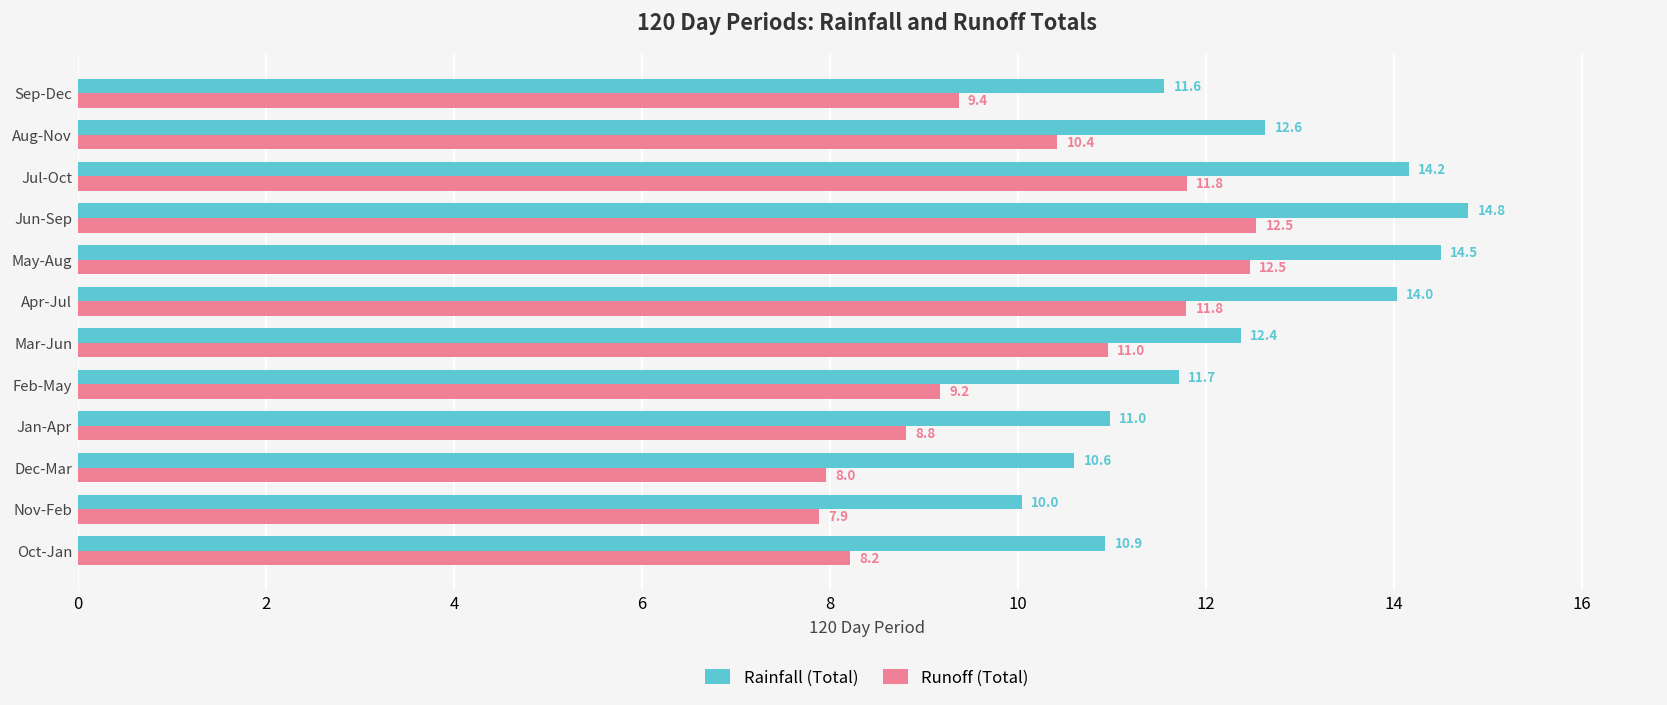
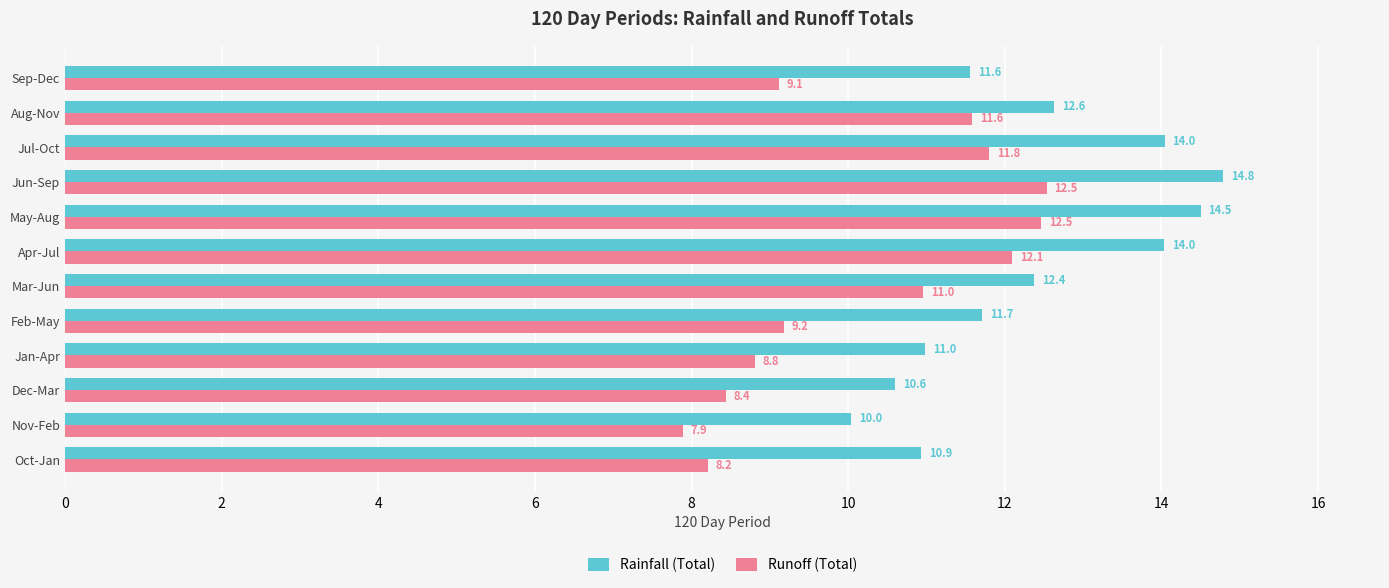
  {
    "Rainfall (Total)": {
      "Sep-Dec": 11.6,
      "Aug-Nov": 12.6,
-     "Jul-Oct": 14.2,
+     "Jul-Oct": 14.0,
      "Jun-Sep": 14.8,
      "May-Aug": 14.5,
      "Apr-Jul": 14.0,
      "Mar-Jun": 12.4,
      "Feb-May": 11.7,
      "Jan-Apr": 11.0,
      "Dec-Mar": 10.6,
      "Nov-Feb": 10.0,
      "Oct-Jan": 10.9
    },
    "Runoff (Total)": {
-     "Sep-Dec": 9.4,
-     "Aug-Nov": 10.4,
+     "Sep-Dec": 9.1,
+     "Aug-Nov": 11.6,
      "Jul-Oct": 11.8,
      "Jun-Sep": 12.5,
      "May-Aug": 12.5,
-     "Apr-Jul": 11.8,
+     "Apr-Jul": 12.1,
      "Mar-Jun": 11.0,
      "Feb-May": 9.2,
      "Jan-Apr": 8.8,
-     "Dec-Mar": 8.0,
+     "Dec-Mar": 8.4,
      "Nov-Feb": 7.9,
      "Oct-Jan": 8.2
    }
  }
